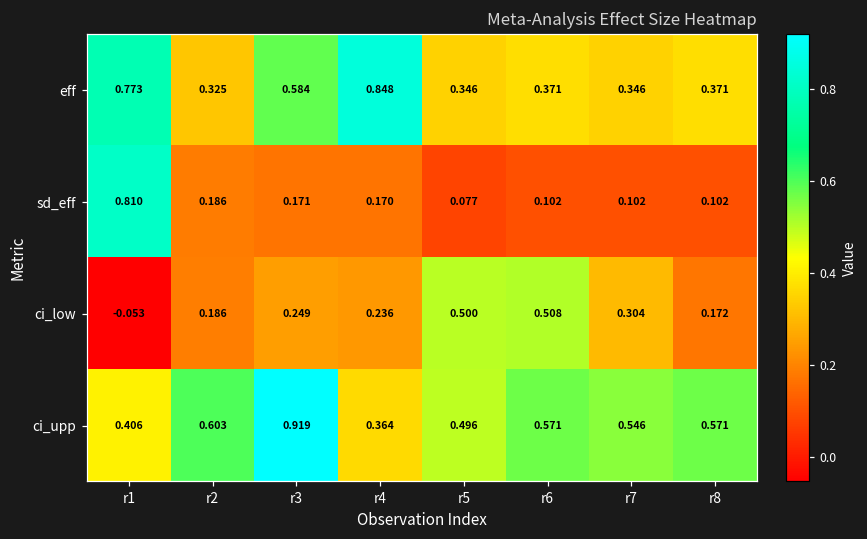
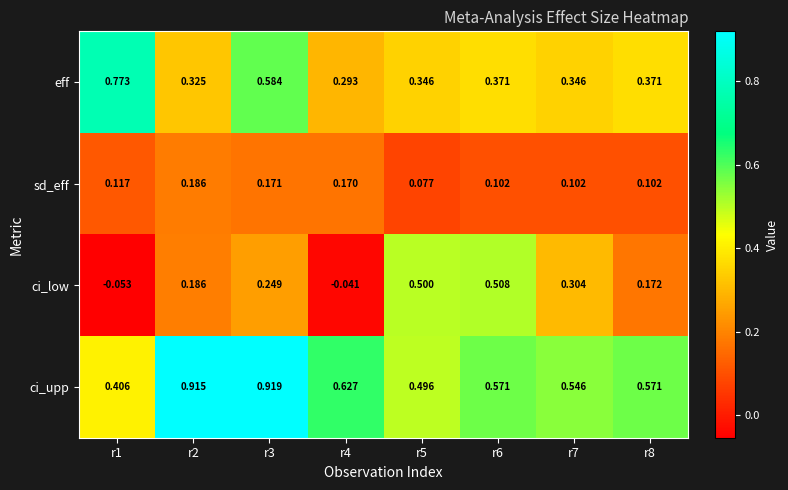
  {
    "eff": {
      "r1": 0.773,
      "r2": 0.325,
      "r3": 0.584,
-     "r4": 0.848,
+     "r4": 0.293,
      "r5": 0.346,
      "r6": 0.371,
      "r7": 0.346,
      "r8": 0.371
    },
    "sd_eff": {
-     "r1": 0.810,
+     "r1": 0.117,
      "r2": 0.186,
      "r3": 0.171,
      "r4": 0.170,
      "r5": 0.077,
      "r6": 0.102,
      "r7": 0.102,
      "r8": 0.102
    },
    "ci_low": {
      "r1": -0.053,
      "r2": 0.186,
      "r3": 0.249,
-     "r4": 0.236,
+     "r4": -0.041,
      "r5": 0.500,
      "r6": 0.508,
      "r7": 0.304,
      "r8": 0.172
    },
    "ci_upp": {
      "r1": 0.406,
-     "r2": 0.603,
+     "r2": 0.915,
      "r3": 0.919,
-     "r4": 0.364,
+     "r4": 0.627,
      "r5": 0.496,
      "r6": 0.571,
      "r7": 0.546,
      "r8": 0.571
    }
  }
